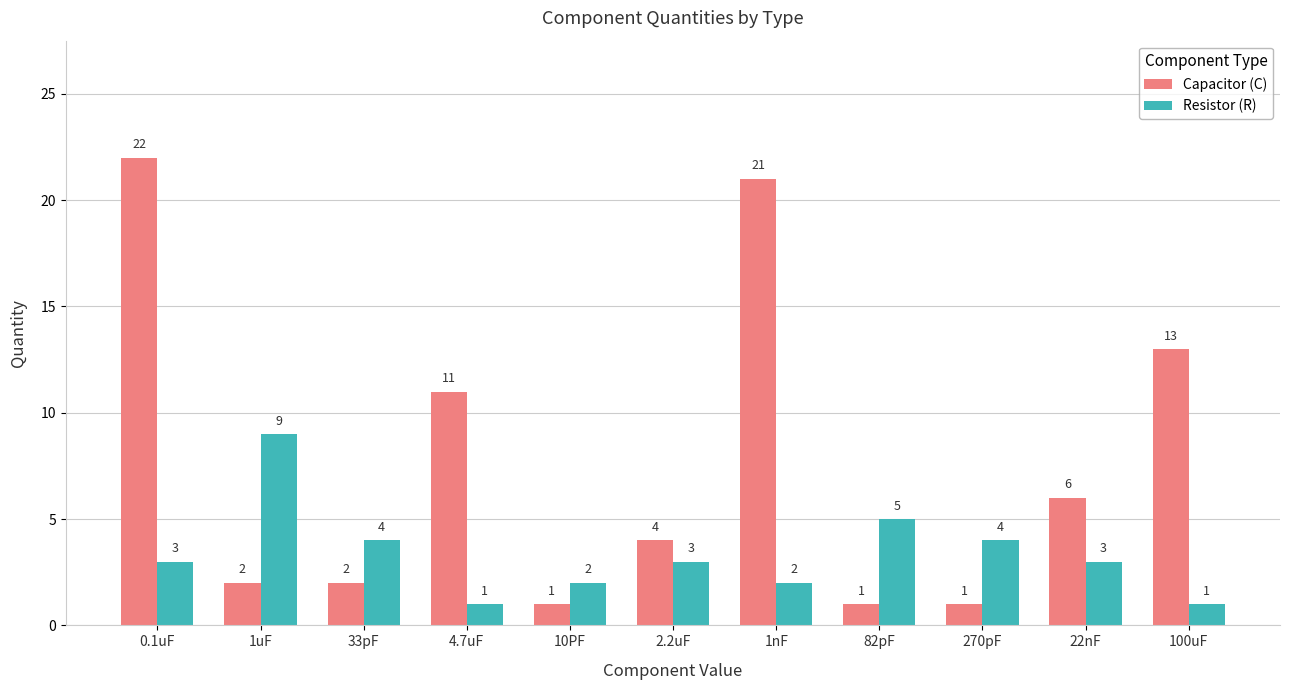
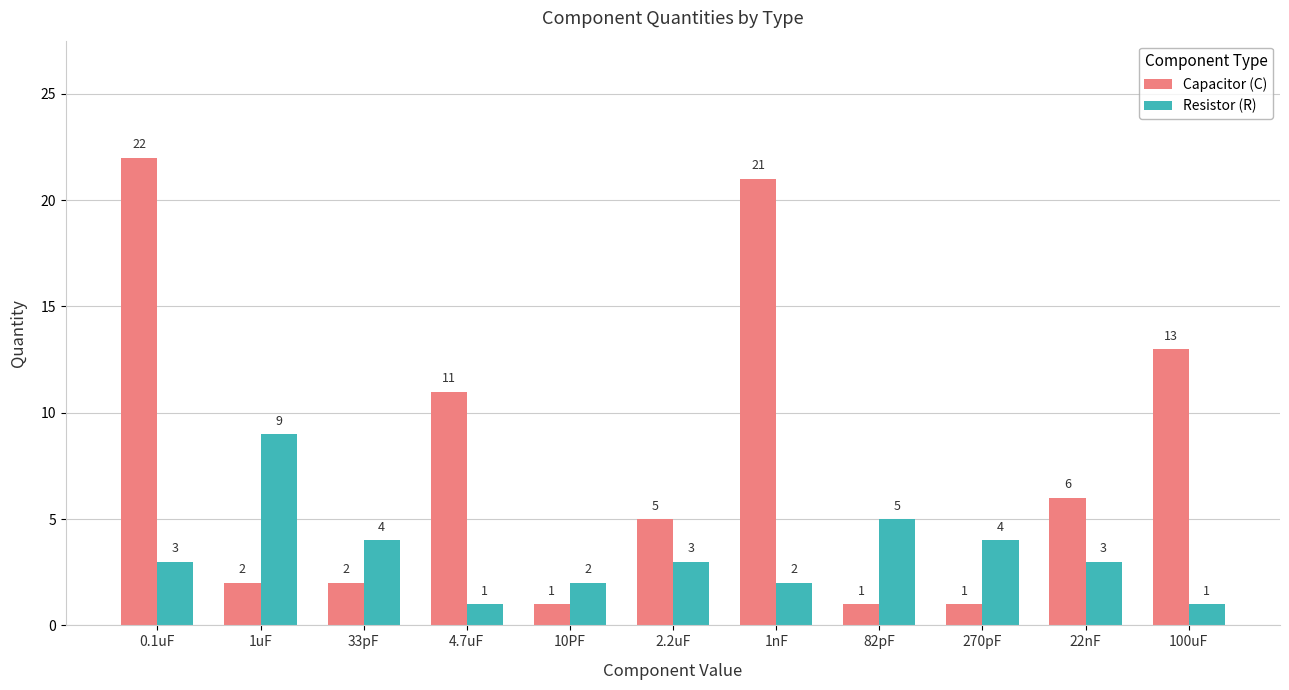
  {
    "Capacitor (C)": {
      "0.1uF": 22,
      "1uF": 2,
      "33pF": 2,
      "4.7uF": 11,
      "10PF": 1,
-     "2.2uF": 4,
+     "2.2uF": 5,
      "1nF": 21,
      "82pF": 1,
      "270pF": 1,
      "22nF": 6,
      "100uF": 13
    },
    "Resistor (R)": {
      "0.1uF": 3,
      "1uF": 9,
      "33pF": 4,
      "4.7uF": 1,
      "10PF": 2,
      "2.2uF": 3,
      "1nF": 2,
      "82pF": 5,
      "270pF": 4,
      "22nF": 3,
      "100uF": 1
    }
  }
